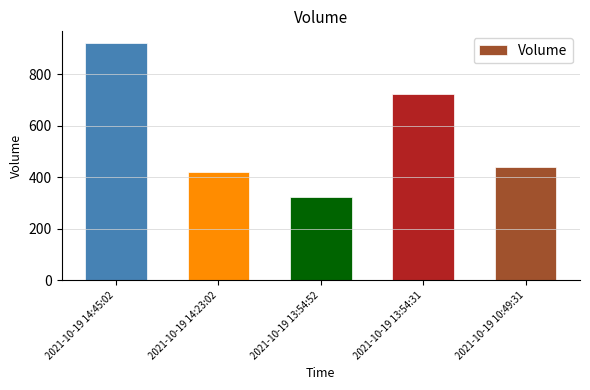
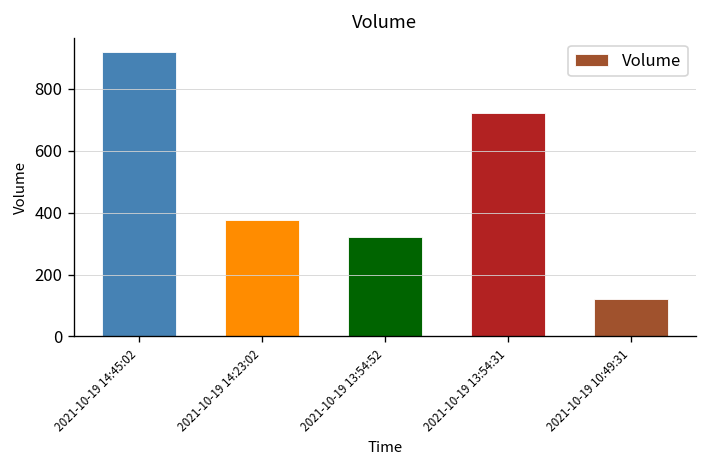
  {
    "2021-10-19 14:45:02": 920,
-   "2021-10-19 14:23:02": 420,
+   "2021-10-19 14:23:02": 380,
    "2021-10-19 13:54:52": 320,
    "2021-10-19 13:54:31": 720,
-   "2021-10-19 10:49:31": 440
+   "2021-10-19 10:49:31": 120
  }
